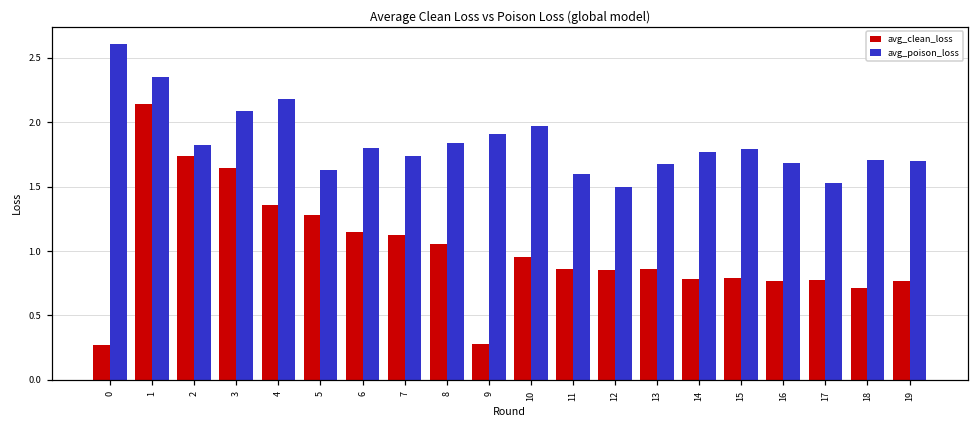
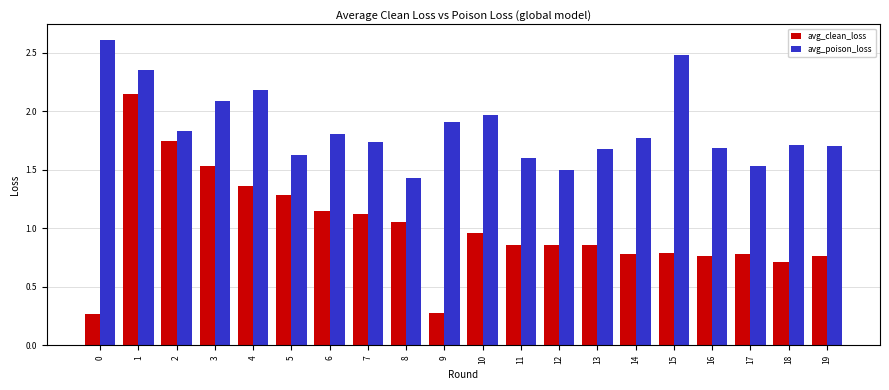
  {
    "avg_clean_loss": {
      "0": 0.27,
      "1": 2.14,
      "2": 1.74,
-     "3": 1.64,
+     "3": 1.53,
      "4": 1.36,
      "5": 1.28,
      "6": 1.15,
      "7": 1.12,
      "8": 1.05,
      "9": 0.28,
      "10": 0.96,
      "11": 0.86,
      "12": 0.85,
      "13": 0.86,
      "14": 0.78,
      "15": 0.79,
      "16": 0.76,
      "17": 0.78,
      "18": 0.71,
      "19": 0.77
    },
    "avg_poison_loss": {
      "0": 2.61,
      "1": 2.35,
      "2": 1.83,
      "3": 2.09,
      "4": 2.18,
      "5": 1.63,
      "6": 1.80,
      "7": 1.74,
-     "8": 1.84,
+     "8": 1.43,
      "9": 1.91,
      "10": 1.97,
      "11": 1.60,
      "12": 1.50,
      "13": 1.68,
      "14": 1.77,
-     "15": 1.79,
+     "15": 2.48,
      "16": 1.69,
      "17": 1.53,
      "18": 1.71,
      "19": 1.70
    }
  }
